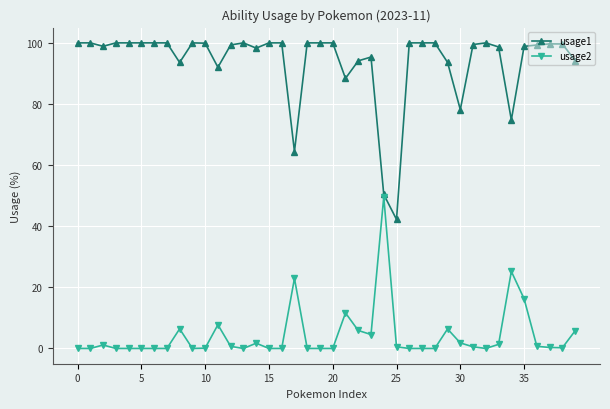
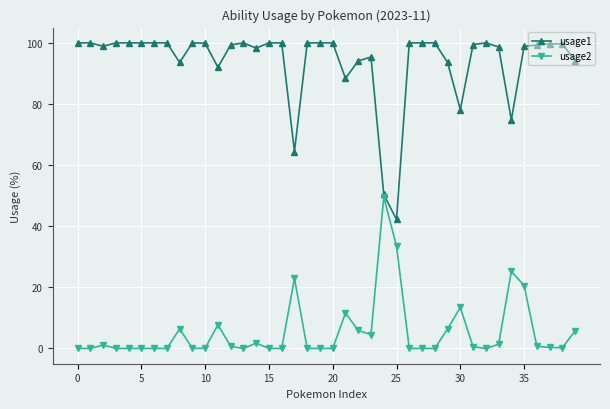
  {
    "usage1": {
      "0": 100,
      "5": 100,
      "10": 100,
      "15": 100,
      "20": 100,
      "25": 42,
      "30": 78,
      "35": 99
    },
    "usage2": {
      "0": 0,
      "5": 0,
      "10": 0,
      "15": 0,
      "20": 0,
-     "25": 1,
-     "30": 2,
-     "35": 16
+     "25": 33,
+     "30": 13,
+     "35": 21
    }
  }
